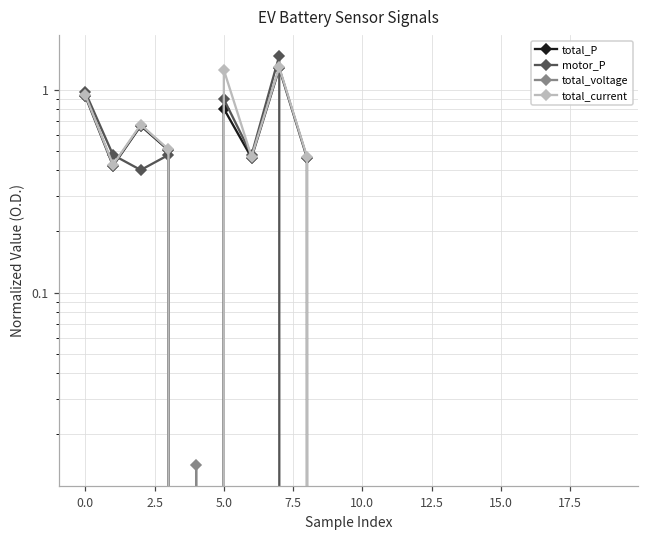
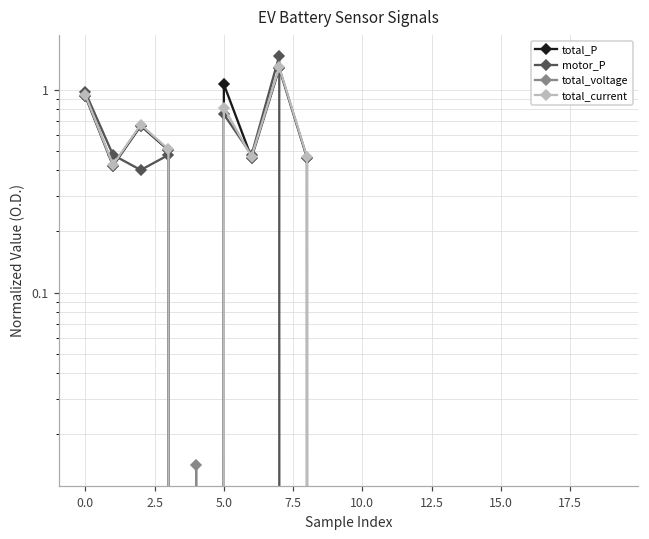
  {
    "total_P": {
-     "5.0": 0.8
+     "5.0": 1.1
    },
    "motor_P": {
      "0.0": 1.0,
-     "5.0": 0.9
+     "5.0": 0.76
    },
    "total_current": {
-     "5.0": 1.3
+     "5.0": 0.8
    }
  }
